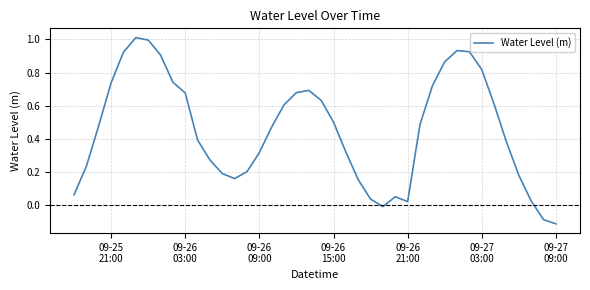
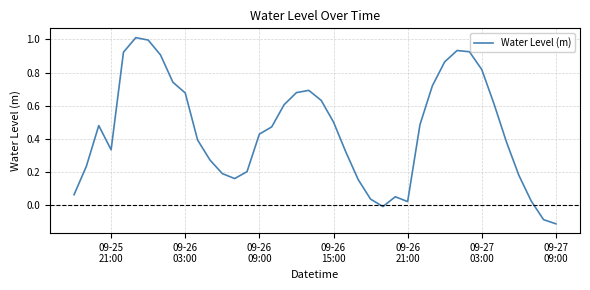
  {
-   "09-25 21:00": 0.74,
+   "09-25 21:00": 0.34,
    "09-26 03:00": 0.68,
-   "09-26 09:00": 0.32,
+   "09-26 09:00": 0.43,
    "09-26 15:00": 0.50,
    "09-26 21:00": 0.02,
    "09-27 03:00": 0.82,
    "09-27 09:00": -0.11
  }
